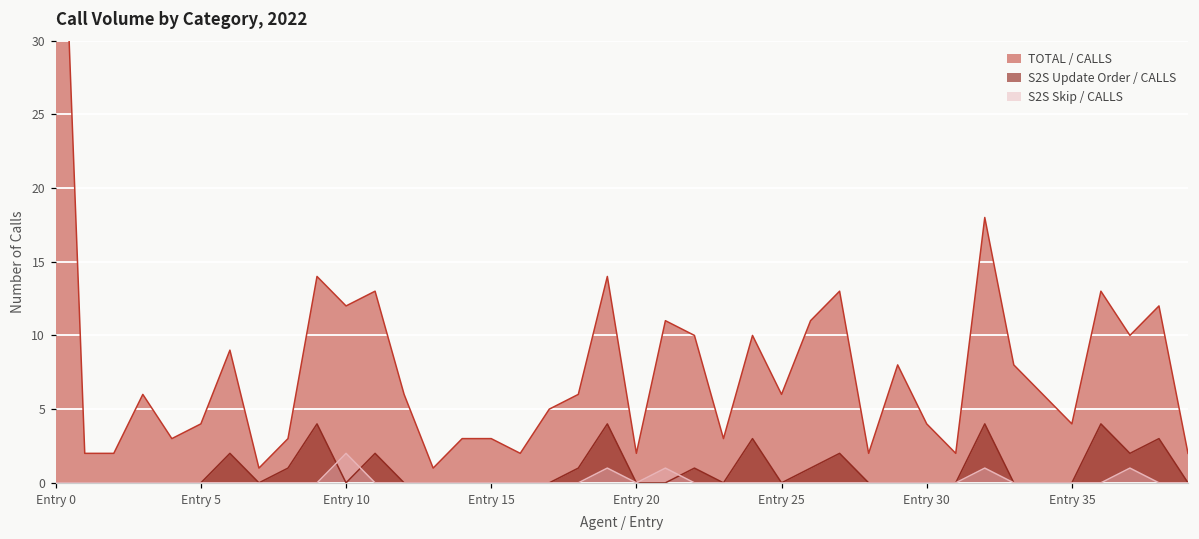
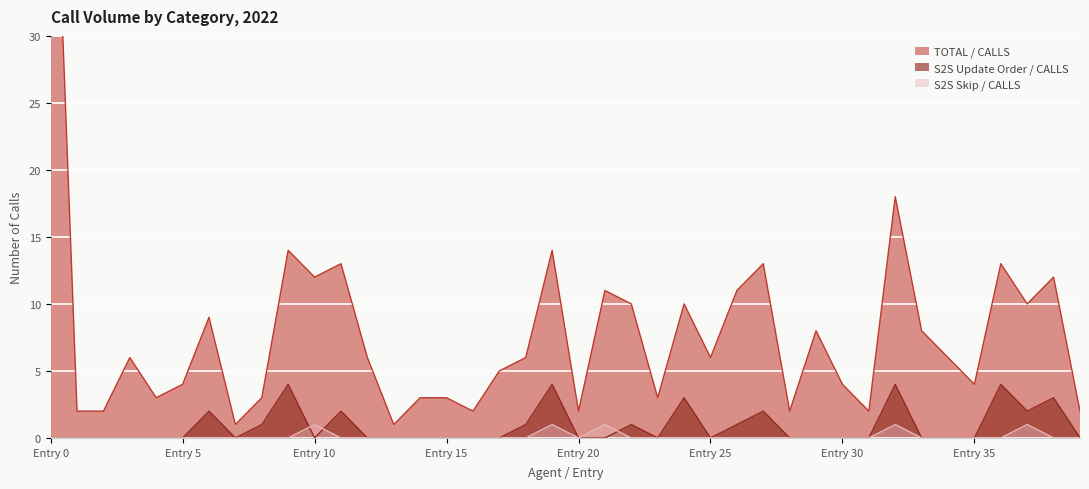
  {
    "S2S Skip / CALLS": {
-     "Entry 10": 2
+     "Entry 10": 1
    }
  }
